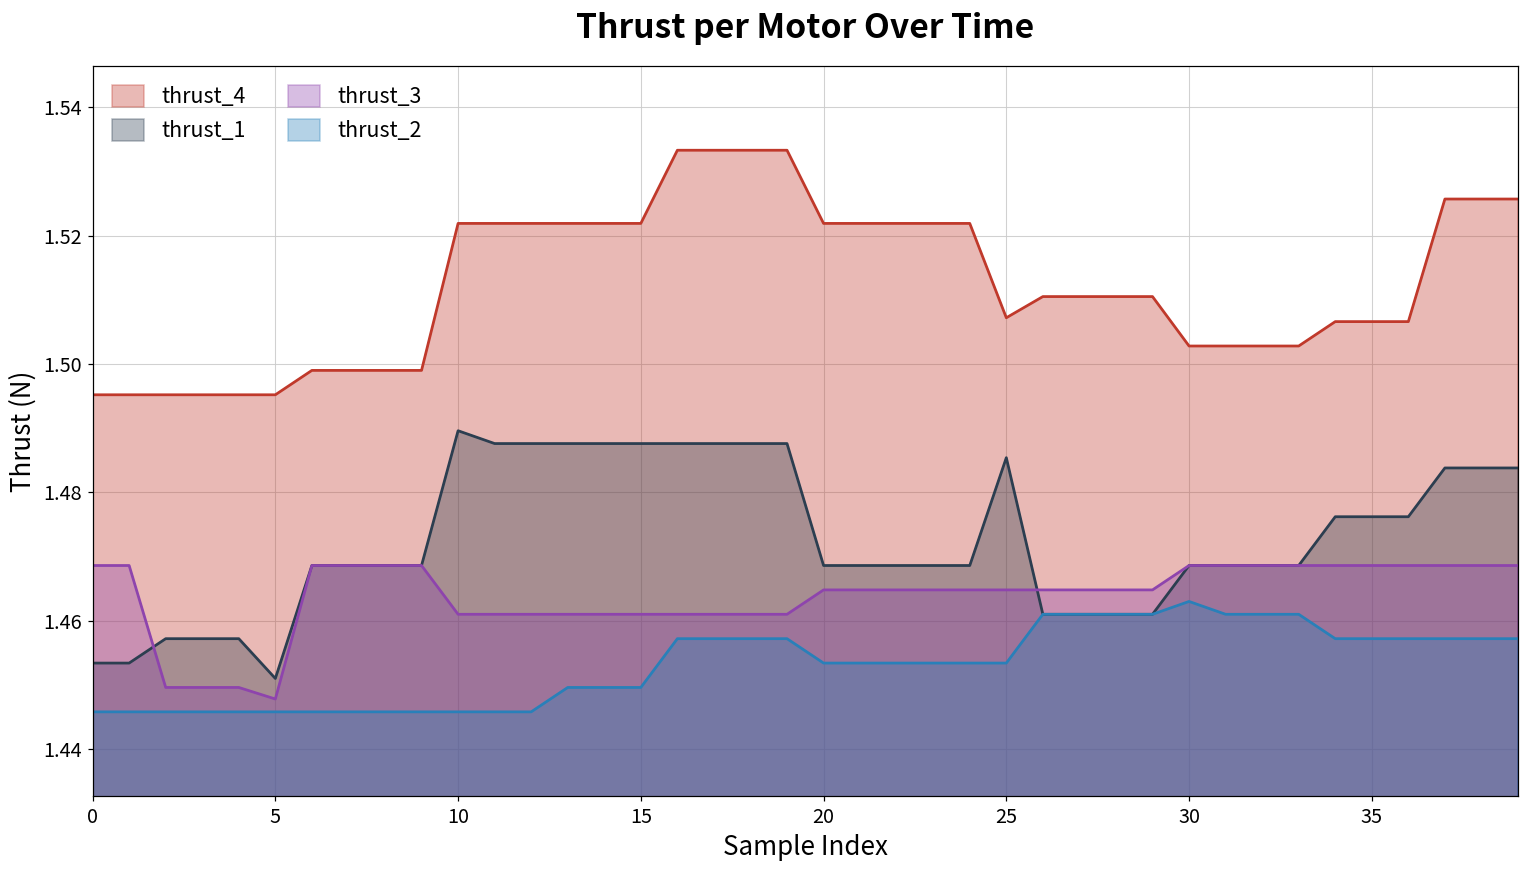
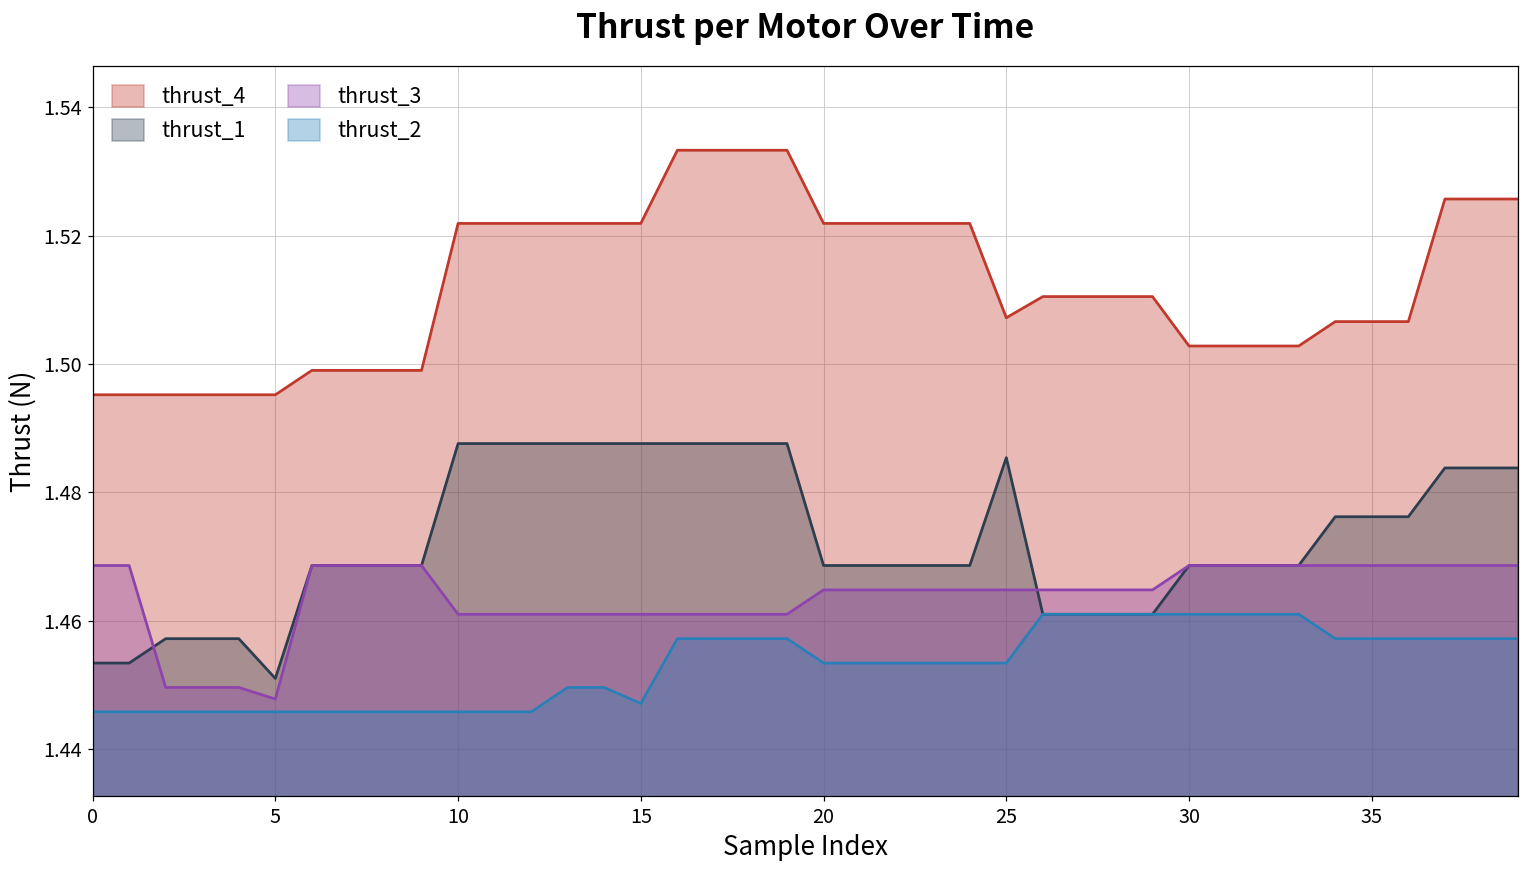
  {
    "thrust_4": {
      "0": 1.495,
      "5": 1.495,
      "10": 1.522,
      "15": 1.522,
      "20": 1.522,
      "25": 1.507,
      "30": 1.503,
      "35": 1.507
    },
    "thrust_1": {
      "0": 1.453,
      "5": 1.451,
-     "10": 1.490,
+     "10": 1.488,
      "15": 1.488,
      "20": 1.469,
      "25": 1.485,
      "35": 1.476
    },
    "thrust_3": {
      "0": 1.469,
      "5": 1.448,
      "10": 1.461,
      "15": 1.461,
      "20": 1.465,
      "25": 1.465,
      "35": 1.469
    },
    "thrust_2": {
      "0": 1.446,
      "5": 1.446,
      "10": 1.446,
-     "15": 1.450,
+     "15": 1.447,
      "20": 1.453,
      "25": 1.453,
-     "30": 1.463,
+     "30": 1.461,
      "35": 1.457
    }
  }
